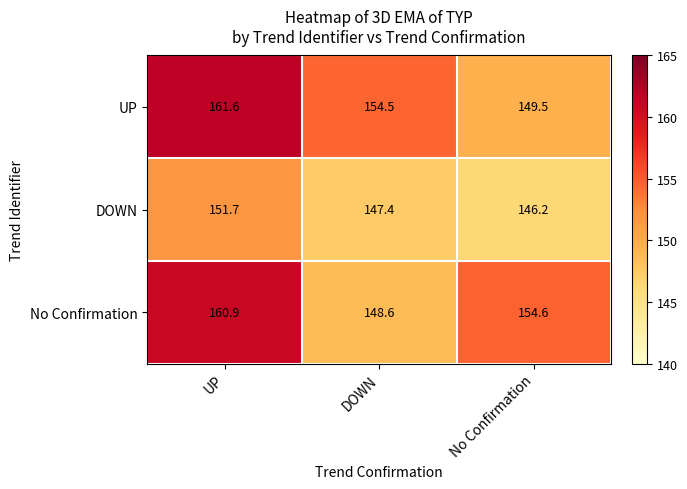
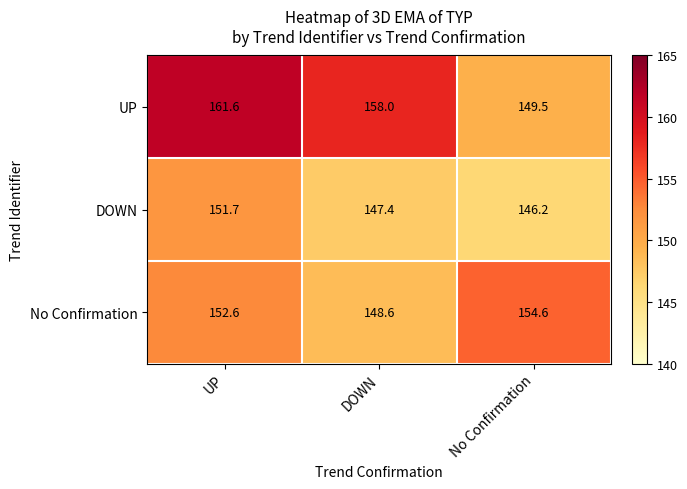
  {
    "UP": {
      "UP": 161.6,
-     "DOWN": 154.5,
+     "DOWN": 158.0,
      "No Confirmation": 149.5
    },
    "DOWN": {
      "UP": 151.7,
      "DOWN": 147.4,
      "No Confirmation": 146.2
    },
    "No Confirmation": {
-     "UP": 160.9,
+     "UP": 152.6,
      "DOWN": 148.6,
      "No Confirmation": 154.6
    }
  }
